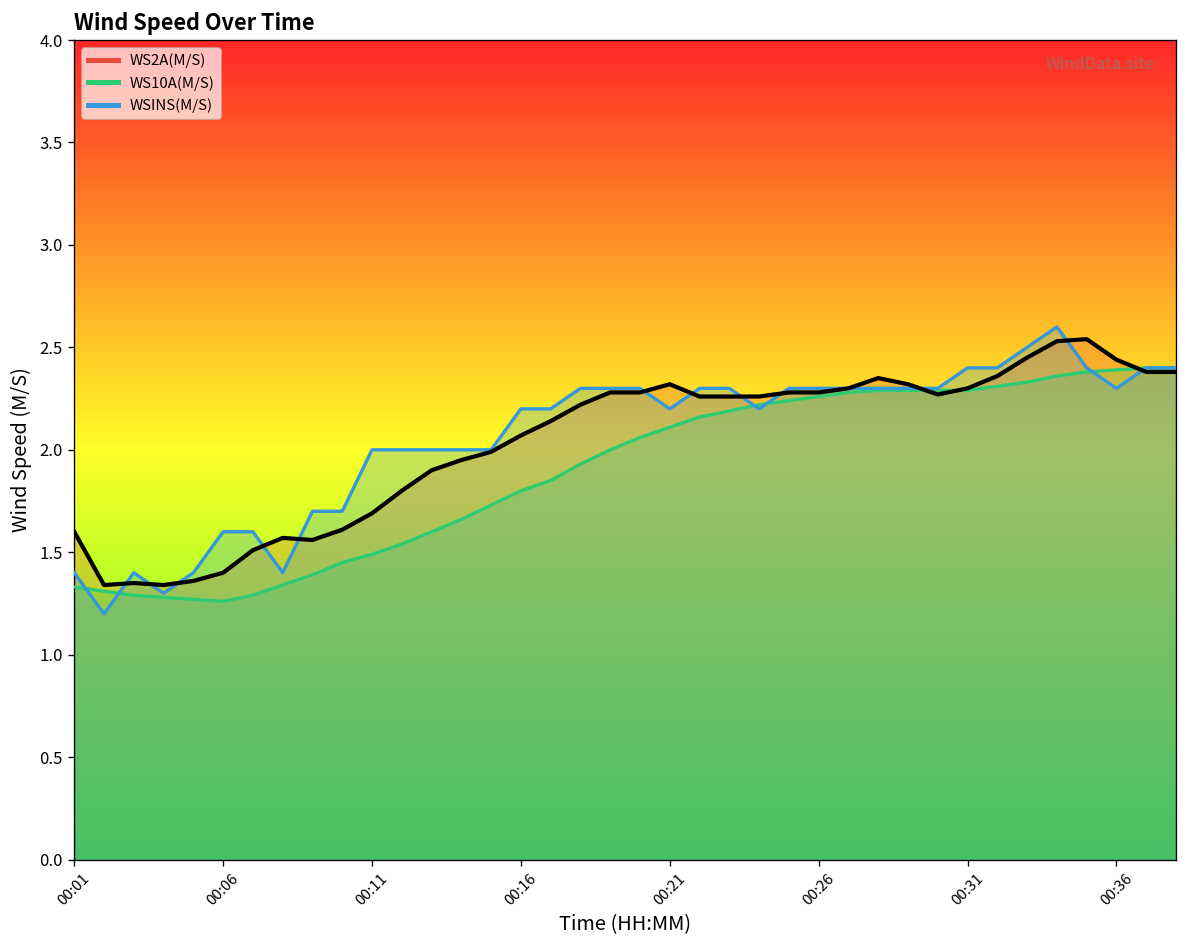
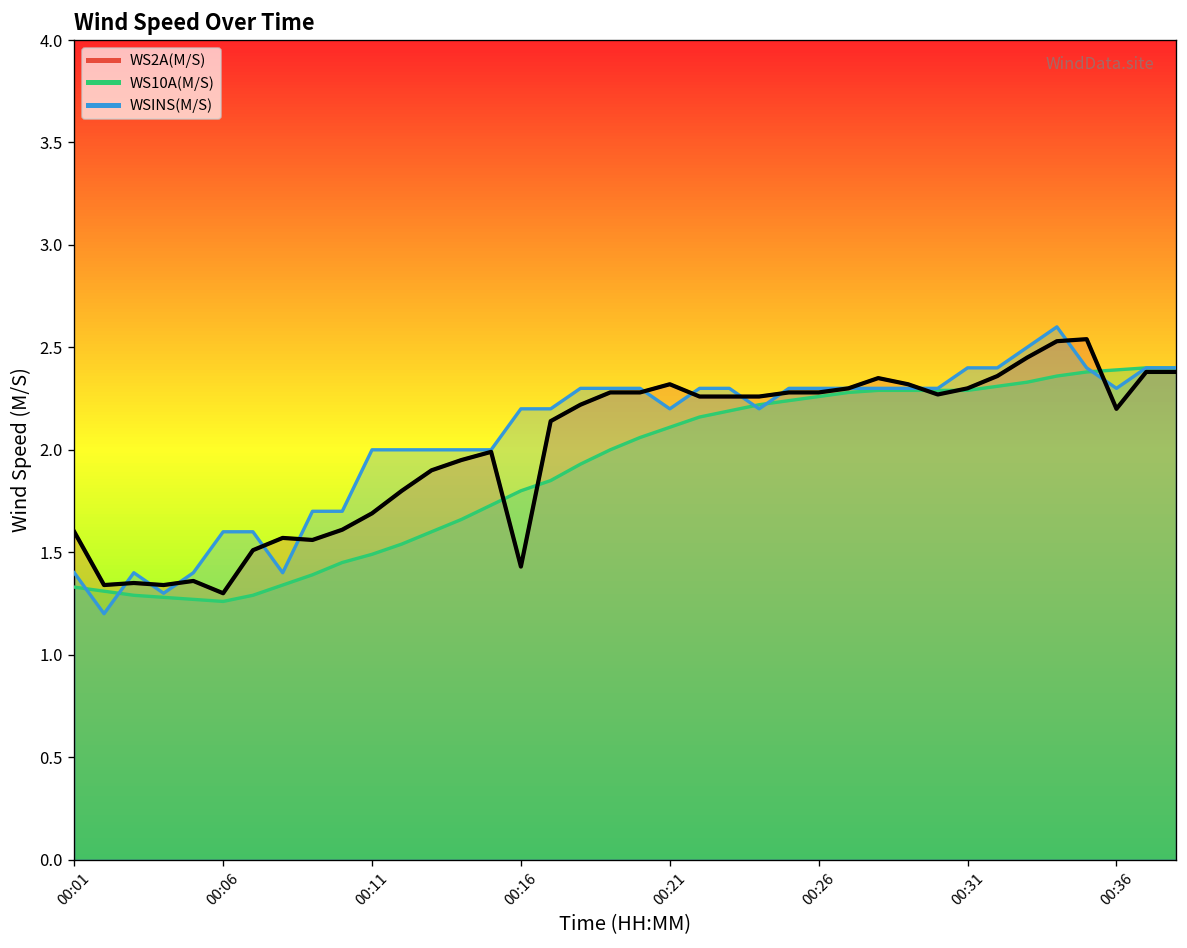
  {
    "WS2A(M/S)": {
      "00:01": 1.60,
-     "00:06": 1.4,
+     "00:06": 1.3,
      "00:11": 1.69,
-     "00:16": 2.07,
+     "00:16": 1.43,
      "00:21": 2.32,
      "00:26": 2.28,
-     "00:36": 2.44
+     "00:36": 2.20
    }
  }
